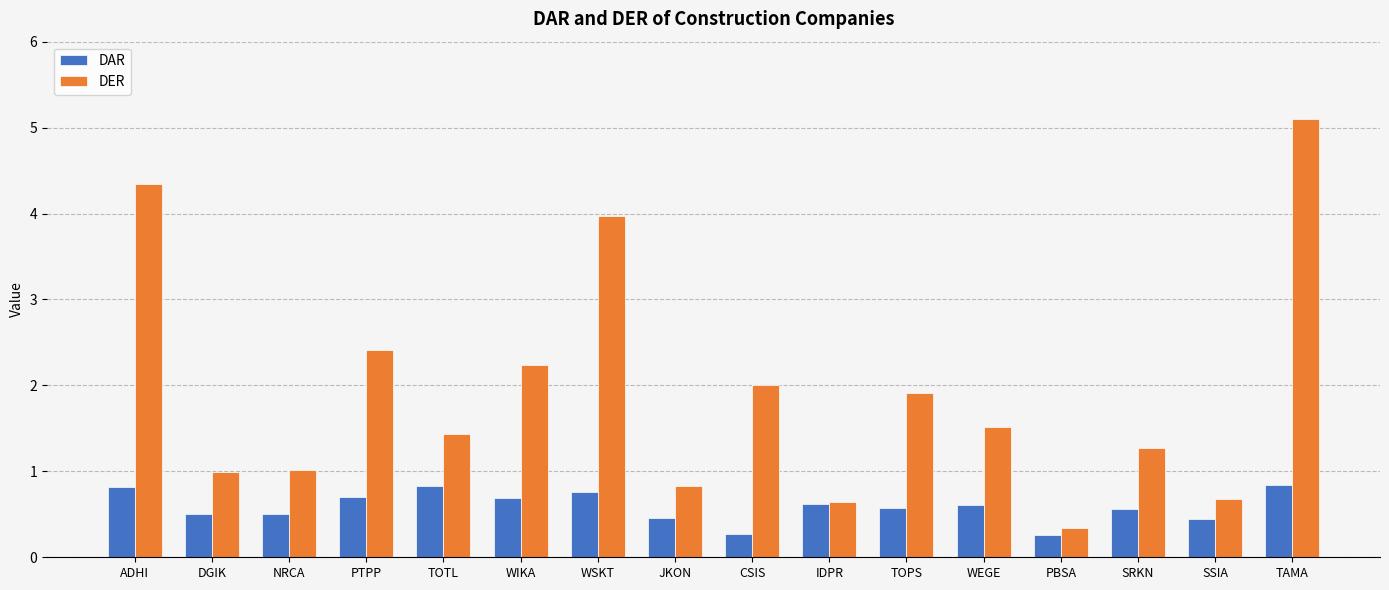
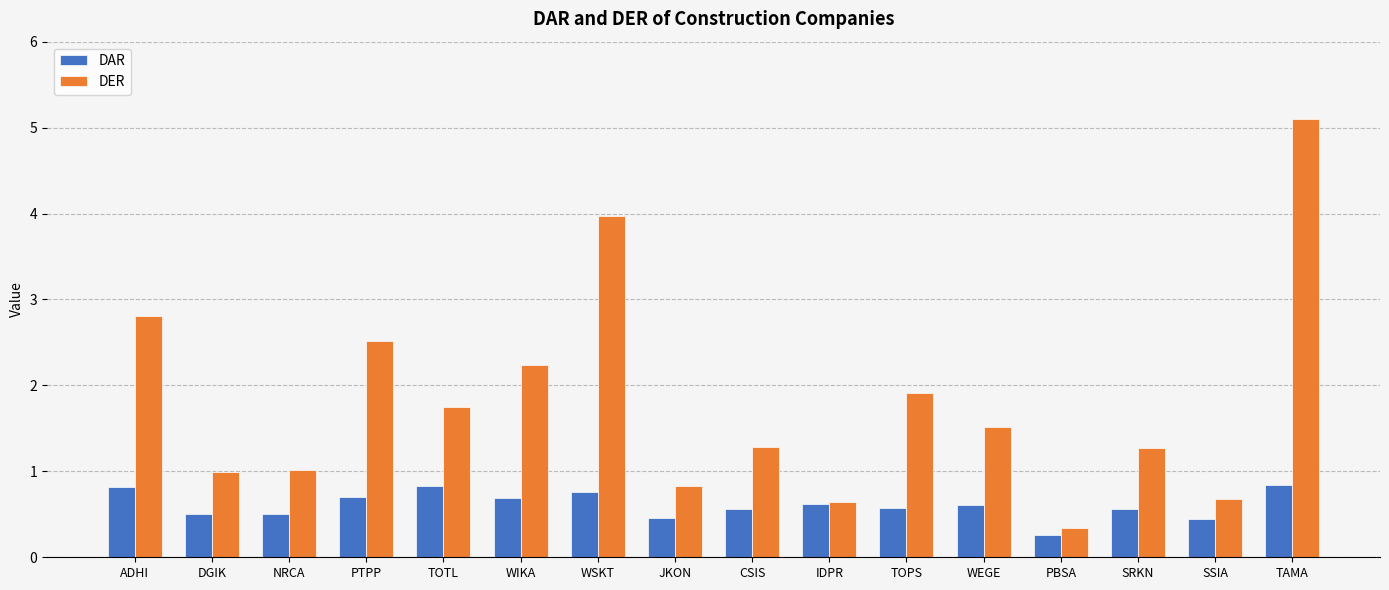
  {
    "DAR": {
      "ADHI": 0.8,
      "DGIK": 0.5,
      "NRCA": 0.5,
      "PTPP": 0.7,
      "TOTL": 0.8,
      "WIKA": 0.7,
      "WSKT": 0.8,
      "JKON": 0.5,
-     "CSIS": 0.3,
+     "CSIS": 0.6,
      "IDPR": 0.6,
      "TOPS": 0.6,
      "WEGE": 0.6,
      "PBSA": 0.3,
      "SRKN": 0.6,
      "SSIA": 0.4,
      "TAMA": 0.8
    },
    "DER": {
-     "ADHI": 4.3,
+     "ADHI": 2.8,
      "DGIK": 1.0,
      "NRCA": 1.0,
-     "PTPP": 2.4,
-     "TOTL": 1.4,
+     "PTPP": 2.5,
+     "TOTL": 1.8,
      "WIKA": 2.2,
      "WSKT": 4.0,
      "JKON": 0.8,
-     "CSIS": 2.0,
+     "CSIS": 1.3,
      "IDPR": 0.6,
      "TOPS": 1.9,
      "WEGE": 1.5,
      "PBSA": 0.3,
      "SRKN": 1.3,
      "SSIA": 0.7,
      "TAMA": 5.1
    }
  }
